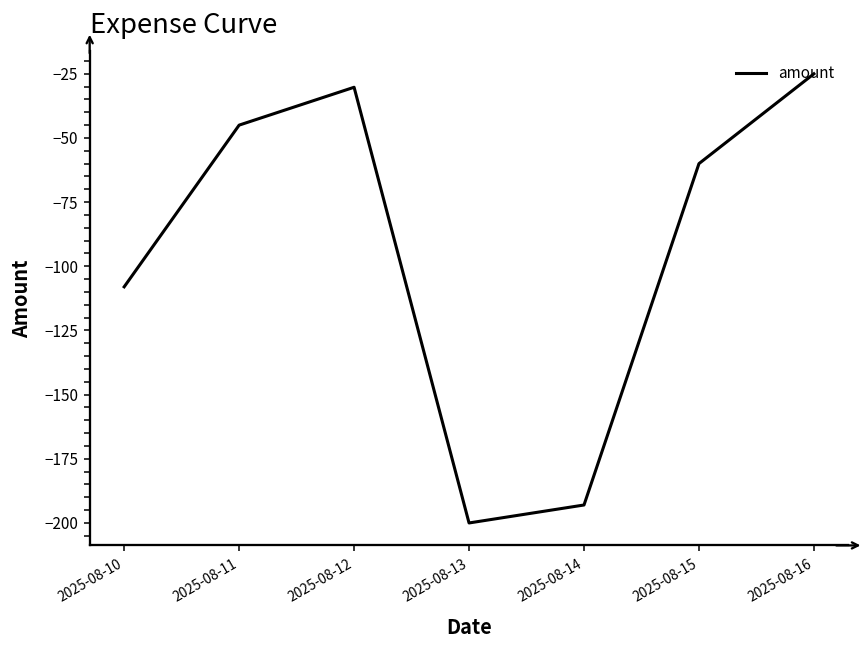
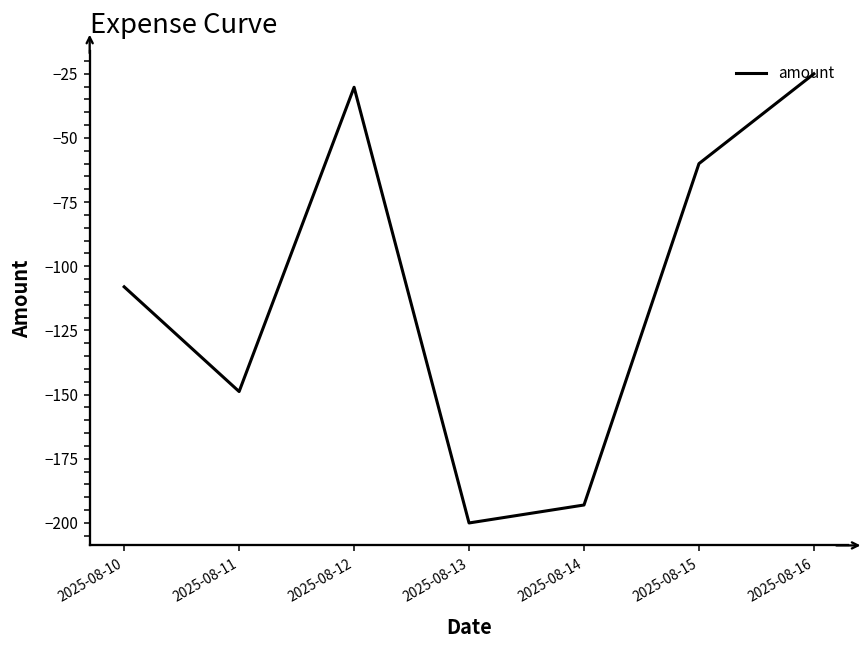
  {
    "2025-08-10": -108,
-   "2025-08-11": -45,
+   "2025-08-11": -149,
    "2025-08-12": -30,
    "2025-08-13": -200,
    "2025-08-14": -193,
    "2025-08-15": -60,
    "2025-08-16": -25
  }
